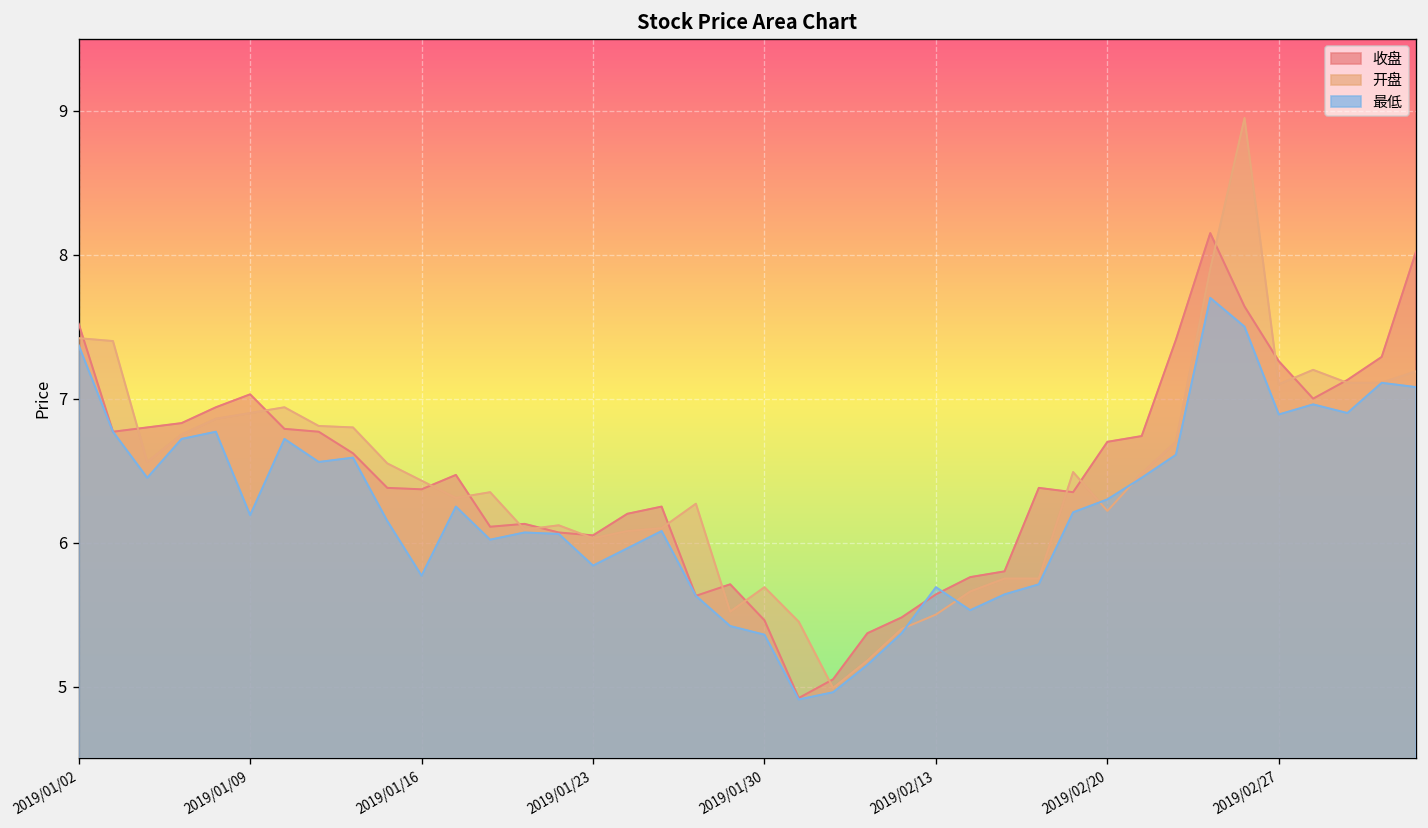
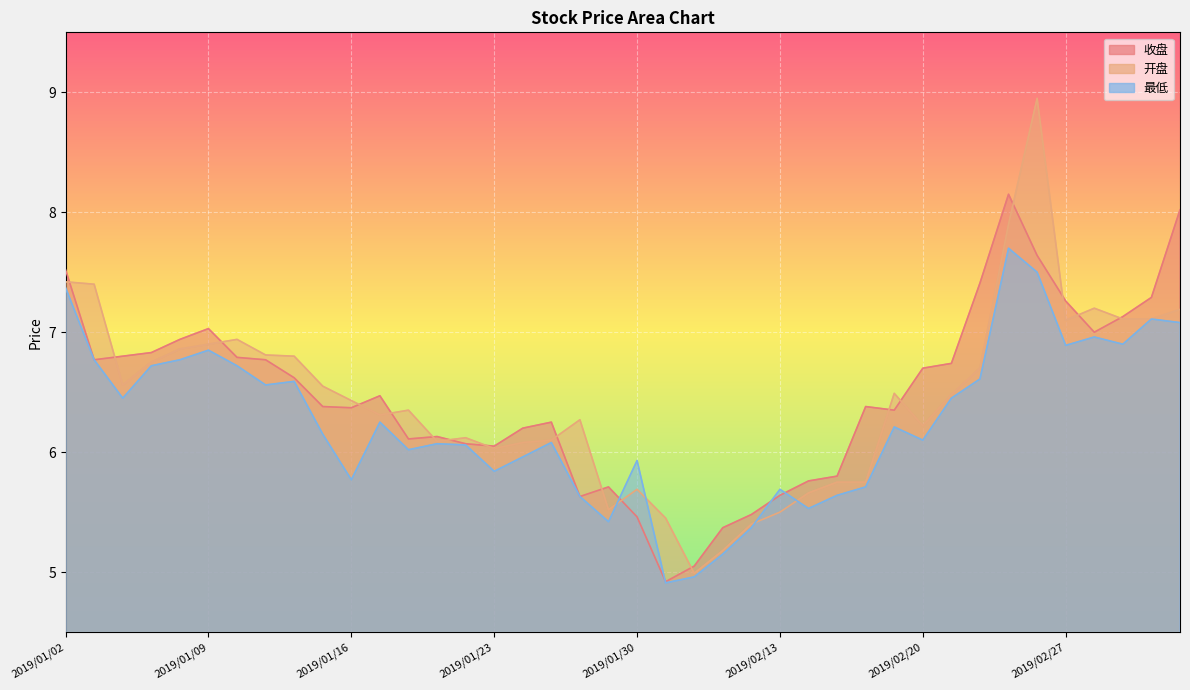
  {
    "最低": {
      "2019/01/02": 7.37,
-     "2019/01/09": 6.19,
+     "2019/01/09": 6.85,
      "2019/01/16": 5.77,
      "2019/01/23": 5.84,
-     "2019/01/30": 5.36,
+     "2019/01/30": 5.93,
      "2019/02/13": 5.69,
-     "2019/02/20": 6.3,
+     "2019/02/20": 6.1,
      "2019/02/27": 6.89
    }
  }
